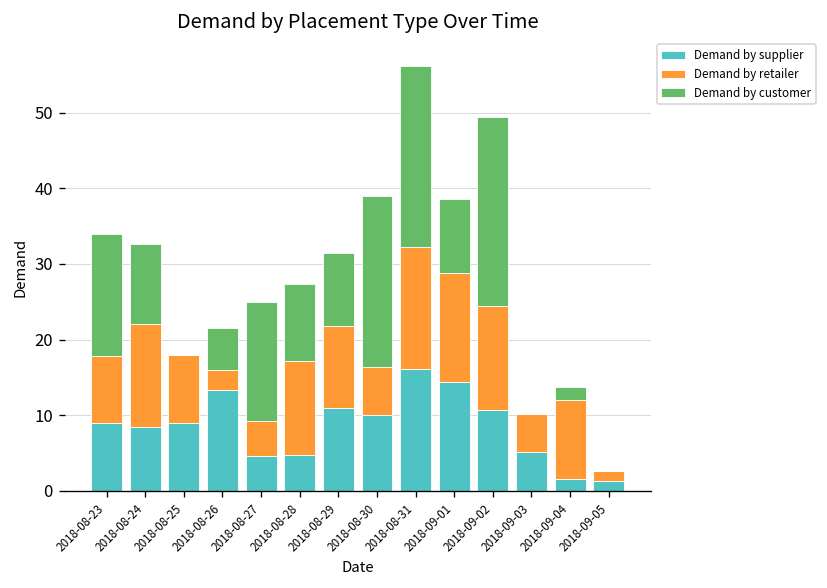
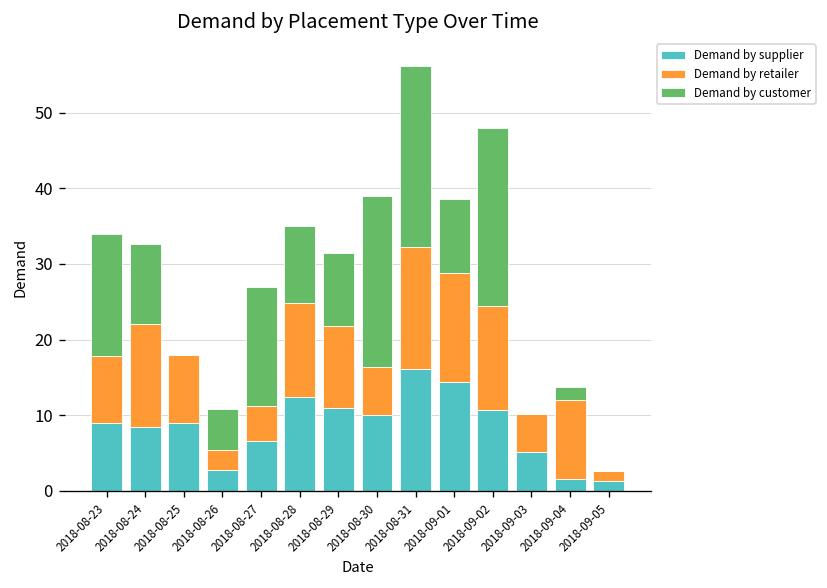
  {
    "Demand by supplier": {
      "2018-08-23": 9,
      "2018-08-24": 8,
      "2018-08-25": 9,
-     "2018-08-26": 13,
-     "2018-08-27": 5,
-     "2018-08-28": 5,
+     "2018-08-26": 3,
+     "2018-08-27": 7,
+     "2018-08-28": 12,
      "2018-08-29": 11,
      "2018-08-30": 10,
      "2018-08-31": 16,
      "2018-09-01": 14,
      "2018-09-02": 11,
      "2018-09-03": 5,
      "2018-09-04": 2,
      "2018-09-05": 1
    },
    "Demand by retailer": {
      "2018-08-23": 9,
      "2018-08-24": 14,
      "2018-08-25": 9,
      "2018-08-26": 3,
      "2018-08-27": 5,
      "2018-08-28": 12,
      "2018-08-29": 11,
      "2018-08-30": 6,
      "2018-08-31": 16,
      "2018-09-01": 14,
      "2018-09-02": 14,
      "2018-09-03": 5,
      "2018-09-04": 10,
      "2018-09-05": 1
    },
    "Demand by customer": {
      "2018-08-23": 16,
      "2018-08-24": 11,
      "2018-08-25": 0,
      "2018-08-26": 5,
      "2018-08-27": 16,
      "2018-08-28": 10,
      "2018-08-29": 10,
      "2018-08-30": 23,
      "2018-08-31": 24,
      "2018-09-01": 10,
-     "2018-09-02": 25,
+     "2018-09-02": 24,
      "2018-09-03": 0,
      "2018-09-04": 2,
      "2018-09-05": 0
    }
  }
